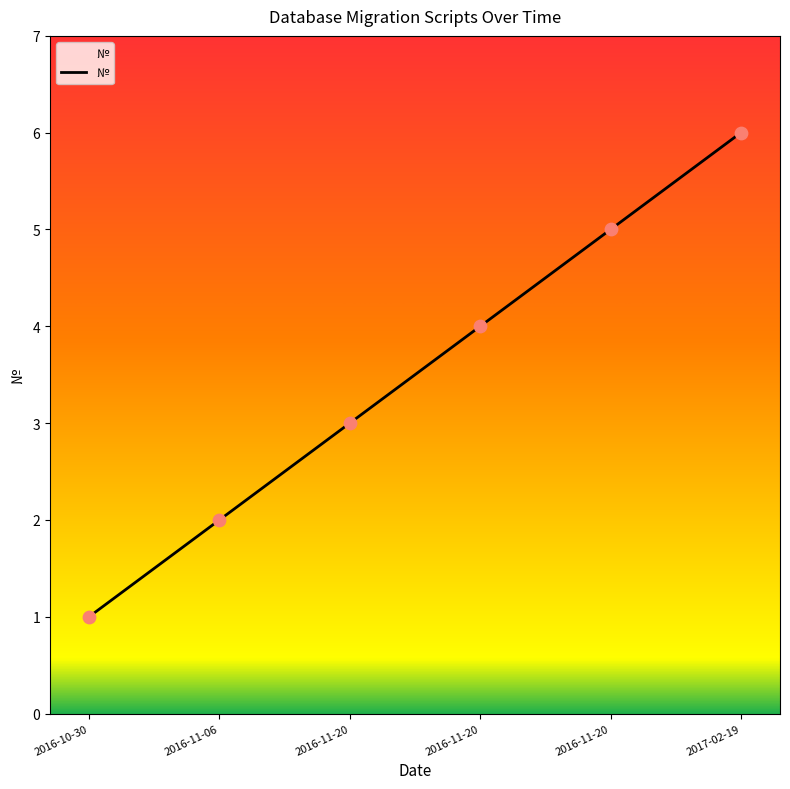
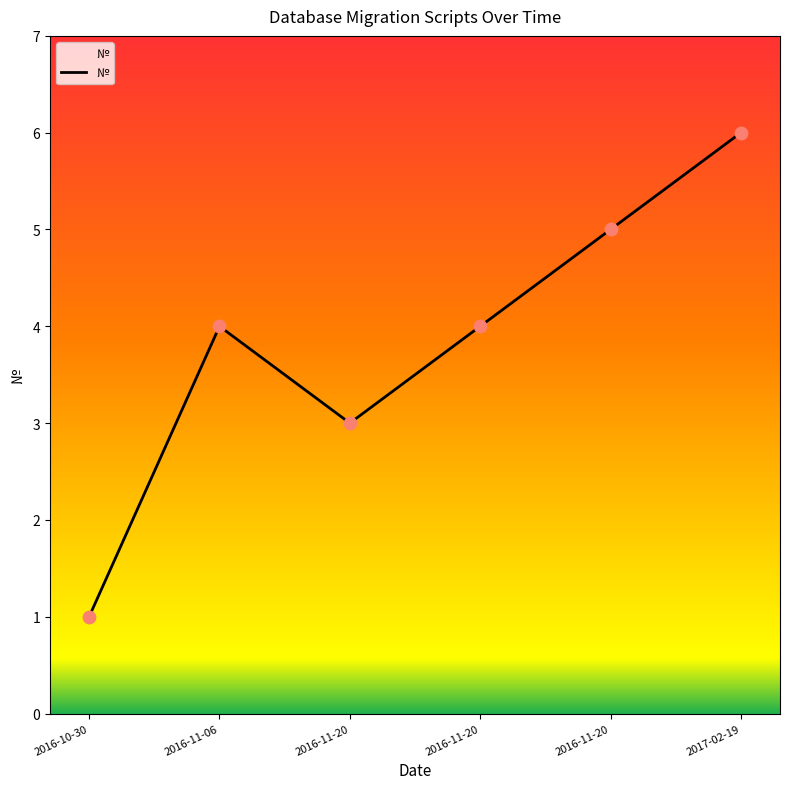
  {
    "2016-10-30": 1,
-   "2016-11-06": 2,
+   "2016-11-06": 4,
    "2017-02-19": 6
  }
